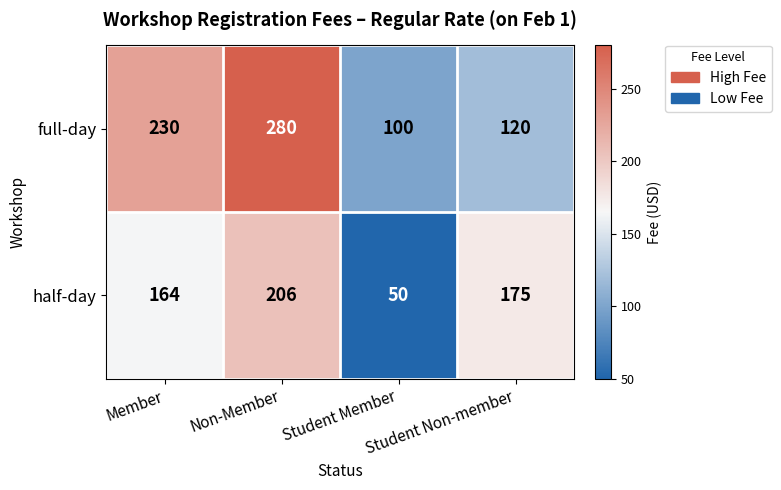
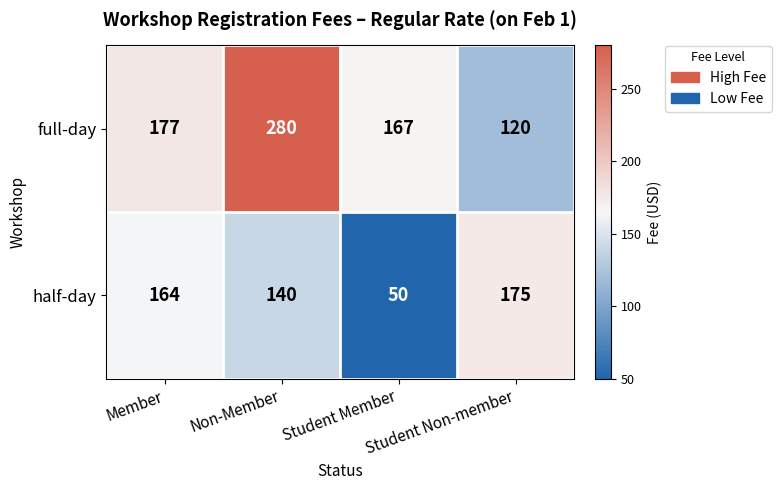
  {
    "full-day": {
-     "Member": 230,
+     "Member": 177,
      "Non-Member": 280,
-     "Student Member": 100,
+     "Student Member": 167,
      "Student Non-member": 120
    },
    "half-day": {
      "Member": 164,
-     "Non-Member": 206,
+     "Non-Member": 140,
      "Student Member": 50,
      "Student Non-member": 175
    }
  }
